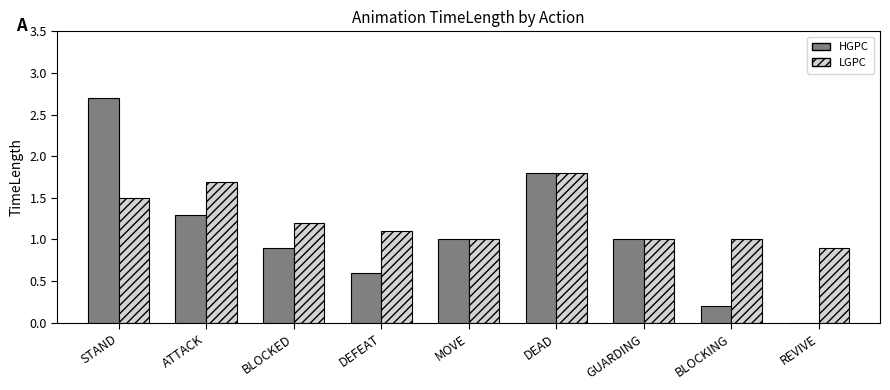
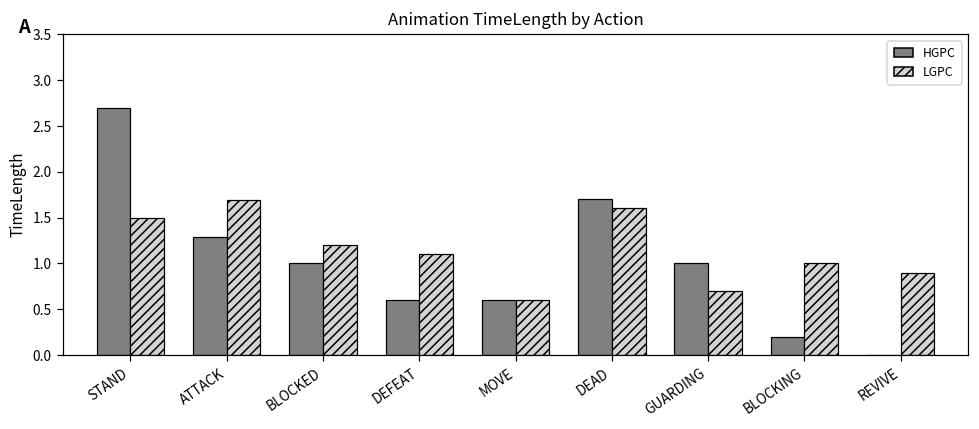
  {
    "HGPC": {
      "STAND": 2.7,
      "ATTACK": 1.3,
-     "BLOCKED": 0.9,
+     "BLOCKED": 1.0,
      "DEFEAT": 0.6,
-     "MOVE": 1.0,
-     "DEAD": 1.8,
+     "MOVE": 0.6,
+     "DEAD": 1.7,
      "GUARDING": 1.0,
      "BLOCKING": 0.2,
      "REVIVE": 0.0
    },
    "LGPC": {
      "STAND": 1.5,
      "ATTACK": 1.7,
      "BLOCKED": 1.2,
      "DEFEAT": 1.1,
-     "MOVE": 1.0,
-     "DEAD": 1.8,
-     "GUARDING": 1.0,
+     "MOVE": 0.6,
+     "DEAD": 1.6,
+     "GUARDING": 0.7,
      "BLOCKING": 1.0,
      "REVIVE": 0.9
    }
  }
